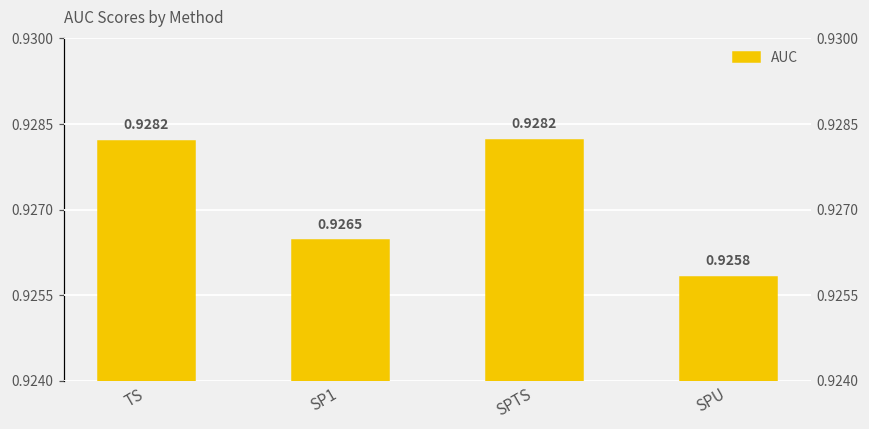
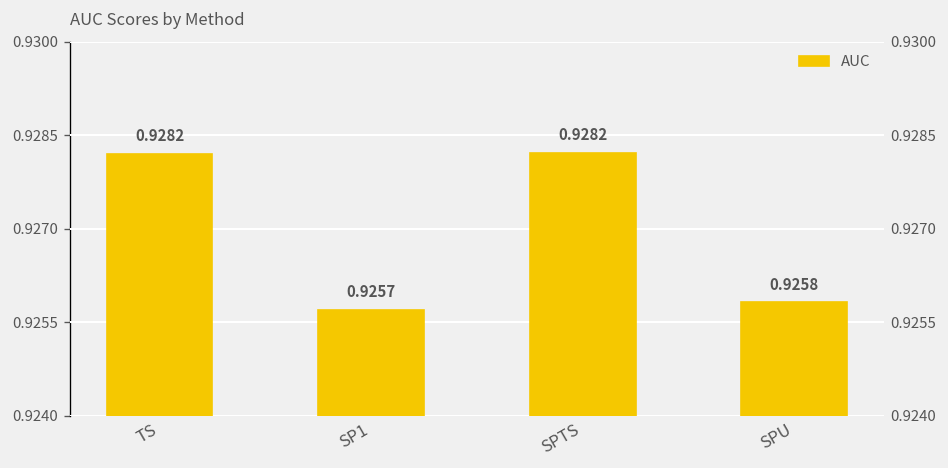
  {
    "TS": 0.9282,
-   "SP1": 0.9265,
+   "SP1": 0.9257,
    "SPTS": 0.9282,
    "SPU": 0.9258
  }
